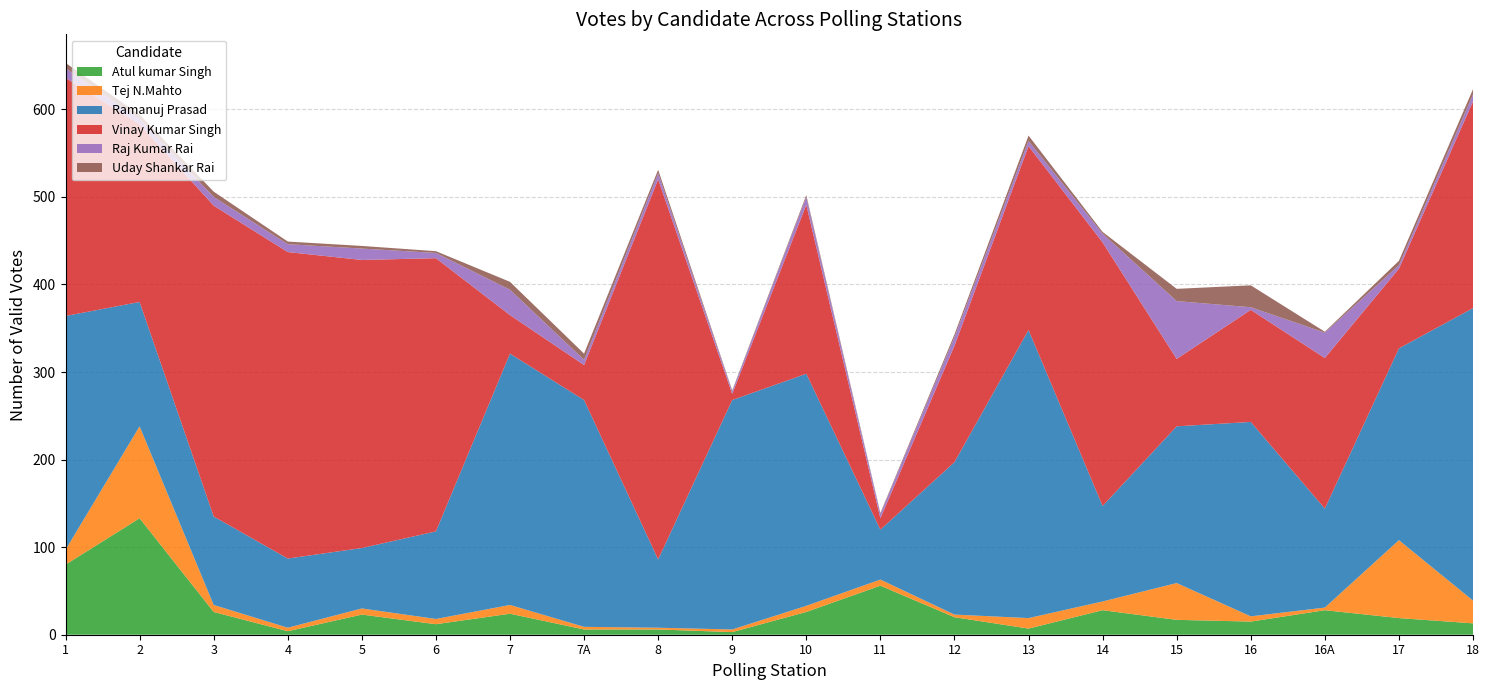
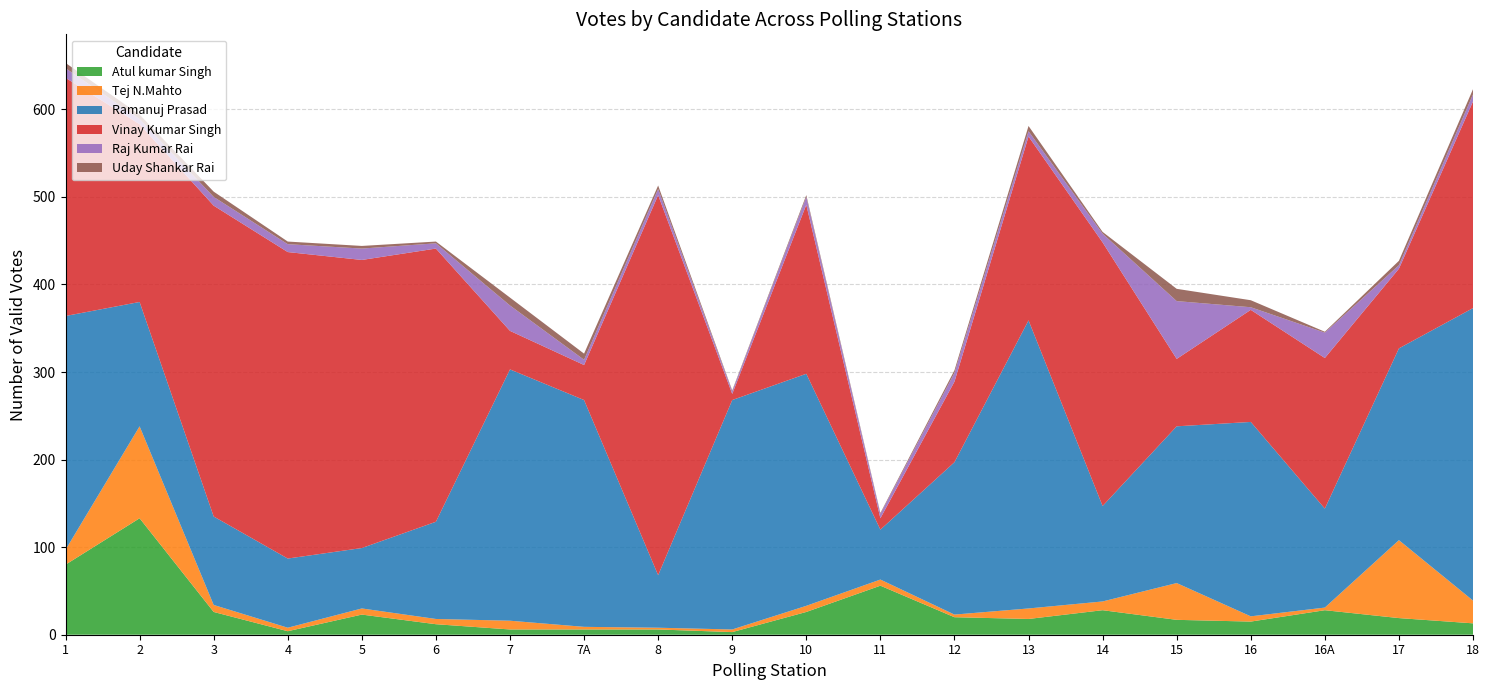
  {
    "Atul kumar Singh": {
      "1": 80,
      "2": 130,
      "3": 30,
      "4": 0,
      "5": 20,
      "6": 10,
-     "7": 20,
+     "7": 10,
      "7A": 10,
      "9": 0,
      "10": 30,
      "11": 60,
      "12": 20,
-     "13": 10,
+     "13": 20,
      "14": 30,
      "15": 20,
      "16": 20,
      "16A": 30,
      "17": 20,
      "18": 10
    },
    "Tej N.Mahto": {
      "1": 20,
      "2": 110,
      "3": 10,
      "4": 0,
      "5": 10,
      "6": 10,
      "7": 10,
      "7A": 0,
      "9": 0,
      "10": 10,
      "11": 10,
      "12": 0,
      "13": 10,
      "14": 10,
      "15": 40,
      "16": 10,
      "16A": 0,
      "17": 90,
      "18": 30
    },
    "Ramanuj Prasad": {
      "1": 270,
      "2": 140,
      "3": 100,
      "4": 80,
      "5": 70,
-     "6": 100,
+     "6": 110,
      "7": 290,
      "7A": 260,
-     "8": 80,
+     "8": 60,
      "9": 260,
      "10": 270,
      "11": 60,
      "12": 170,
      "13": 330,
      "14": 110,
      "15": 180,
      "16": 220,
      "16A": 110,
      "17": 220,
      "18": 330
    },
    "Vinay Kumar Singh": {
      "1": 270,
      "3": 360,
      "4": 350,
      "5": 330,
      "6": 310,
      "7": 40,
      "7A": 40,
      "8": 430,
      "9": 10,
      "10": 190,
      "11": 10,
-     "12": 130,
+     "12": 90,
      "13": 210,
      "14": 300,
      "15": 80,
      "16": 130,
      "16A": 170,
      "17": 90,
      "18": 240
    },
    "Raj Kumar Rai": {
      "1": 10,
      "3": 10,
      "4": 10,
      "5": 10,
      "7": 30,
      "7A": 10,
      "8": 10,
      "12": 10,
      "13": 10,
      "15": 70,
      "16": 0,
      "17": 0,
      "18": 10
    },
    "Uday Shankar Rai": {
      "1": 10,
      "3": 10,
      "4": 0,
      "5": 0,
      "7": 10,
      "7A": 10,
      "8": 0,
      "12": 0,
      "13": 10,
      "15": 10,
-     "16": 30,
+     "16": 10,
      "17": 10,
      "18": 10
    }
  }
